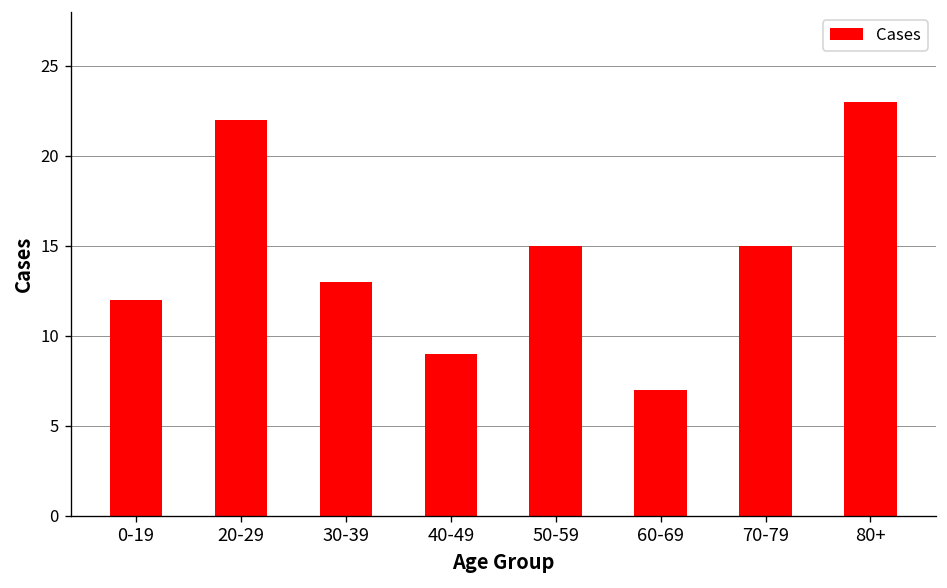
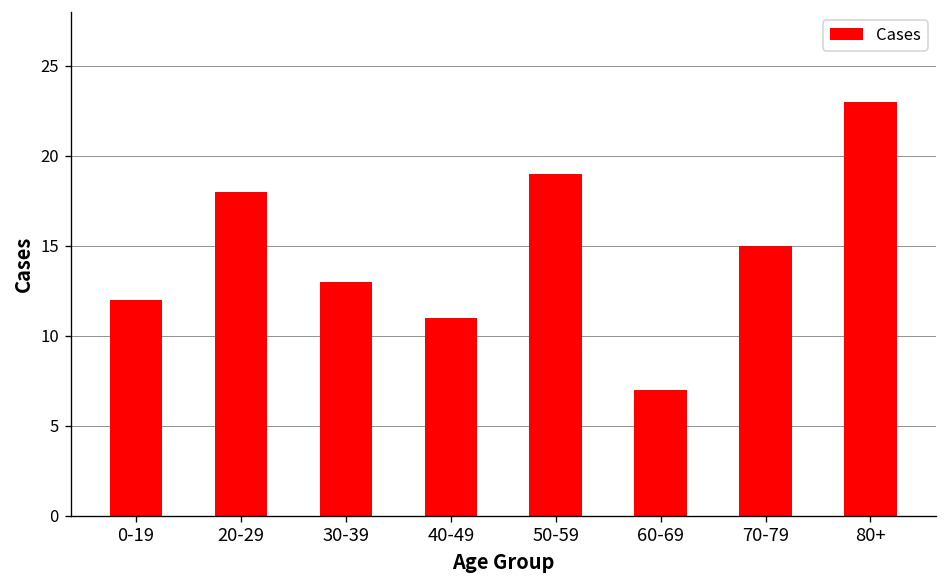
  {
    "0-19": 12,
-   "20-29": 22,
+   "20-29": 18,
    "30-39": 13,
-   "40-49": 9,
-   "50-59": 15,
+   "40-49": 11,
+   "50-59": 19,
    "60-69": 7,
    "70-79": 15,
    "80+": 23
  }
